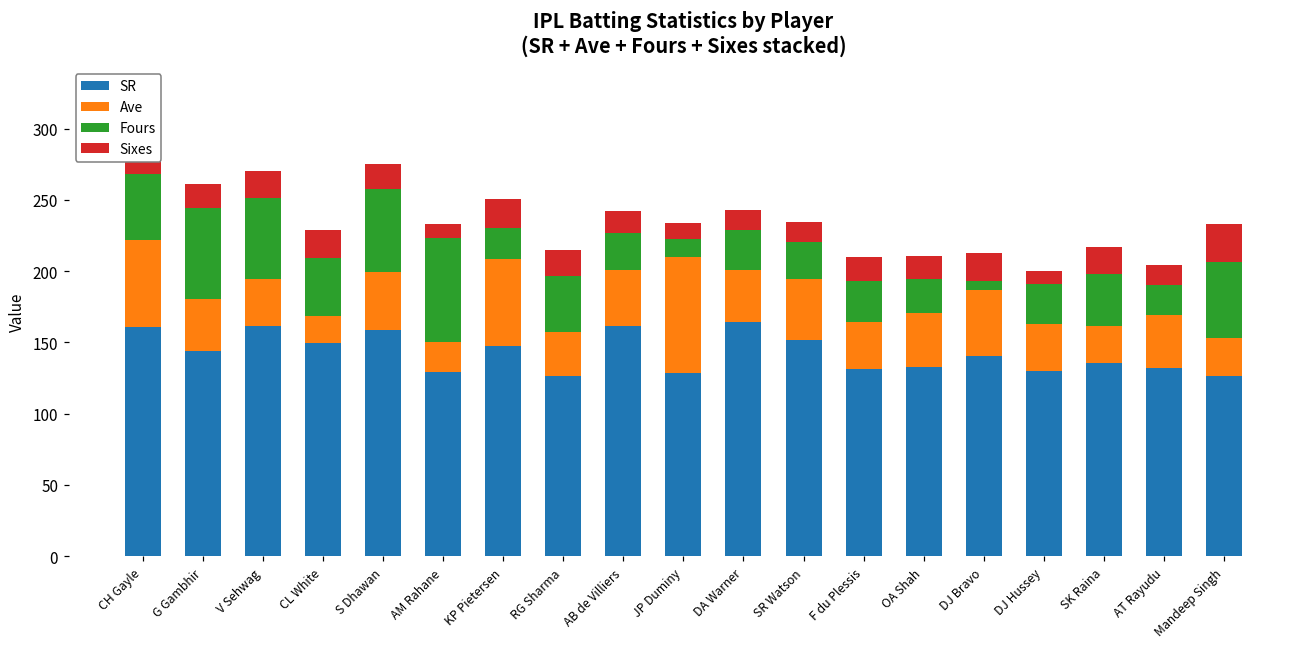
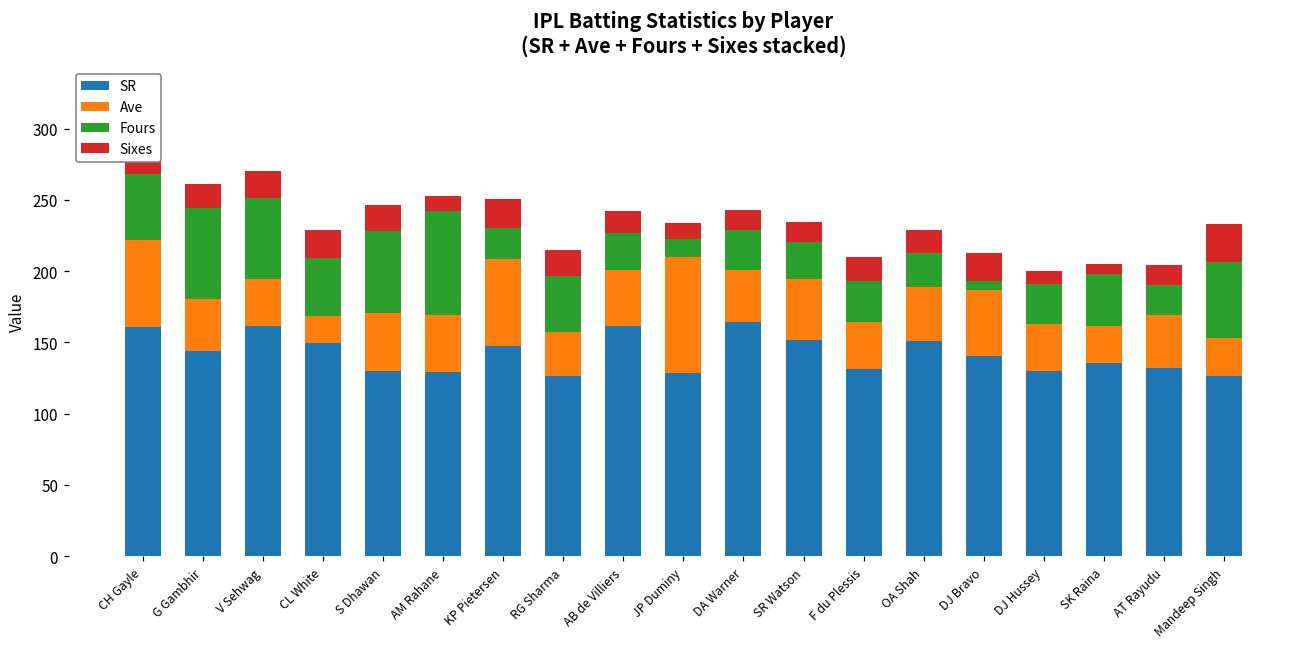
  {
    "SR": {
      "CH Gayle": 161,
      "G Gambhir": 144,
      "V Sehwag": 161,
      "CL White": 150,
-     "S Dhawan": 159,
+     "S Dhawan": 130,
      "AM Rahane": 129,
      "KP Pietersen": 147,
      "RG Sharma": 127,
      "AB de Villiers": 161,
      "JP Duminy": 128,
      "DA Warner": 164,
      "SR Watson": 152,
      "F du Plessis": 131,
-     "OA Shah": 133,
+     "OA Shah": 151,
      "DJ Bravo": 141,
      "DJ Hussey": 130,
      "SK Raina": 136,
      "AT Rayudu": 132,
      "Mandeep Singh": 126
    },
    "Ave": {
      "CH Gayle": 61,
      "G Gambhir": 37,
      "V Sehwag": 33,
      "CL White": 18,
      "S Dhawan": 41,
-     "AM Rahane": 21,
+     "AM Rahane": 40,
      "KP Pietersen": 61,
      "RG Sharma": 31,
      "AB de Villiers": 40,
      "JP Duminy": 81,
      "DA Warner": 37,
      "SR Watson": 43,
      "F du Plessis": 33,
      "OA Shah": 38,
      "DJ Bravo": 46,
      "DJ Hussey": 33,
      "SK Raina": 26,
      "AT Rayudu": 37,
      "Mandeep Singh": 27
    },
    "Fours": {
      "CH Gayle": 46,
      "G Gambhir": 64,
      "V Sehwag": 57,
      "CL White": 41,
      "S Dhawan": 58,
      "AM Rahane": 73,
      "KP Pietersen": 22,
      "RG Sharma": 39,
      "AB de Villiers": 26,
      "JP Duminy": 13,
      "DA Warner": 28,
      "SR Watson": 26,
      "F du Plessis": 29,
      "OA Shah": 24,
      "DJ Bravo": 6,
      "DJ Hussey": 28,
      "SK Raina": 36,
      "AT Rayudu": 21,
      "Mandeep Singh": 53
    },
    "Sixes": {
      "G Gambhir": 17,
      "V Sehwag": 19,
      "CL White": 20,
      "S Dhawan": 18,
      "AM Rahane": 10,
      "KP Pietersen": 20,
      "RG Sharma": 18,
      "AB de Villiers": 15,
      "JP Duminy": 11,
      "DA Warner": 14,
      "SR Watson": 14,
      "F du Plessis": 17,
      "OA Shah": 16,
      "DJ Bravo": 20,
      "DJ Hussey": 9,
-     "SK Raina": 19,
+     "SK Raina": 7,
      "AT Rayudu": 14,
      "Mandeep Singh": 27
    }
  }
